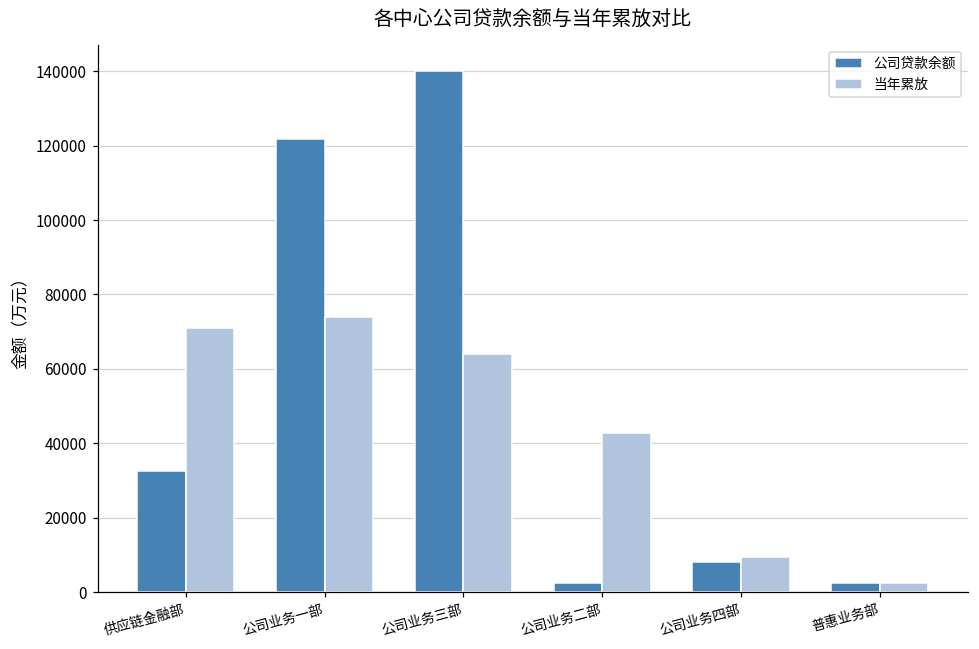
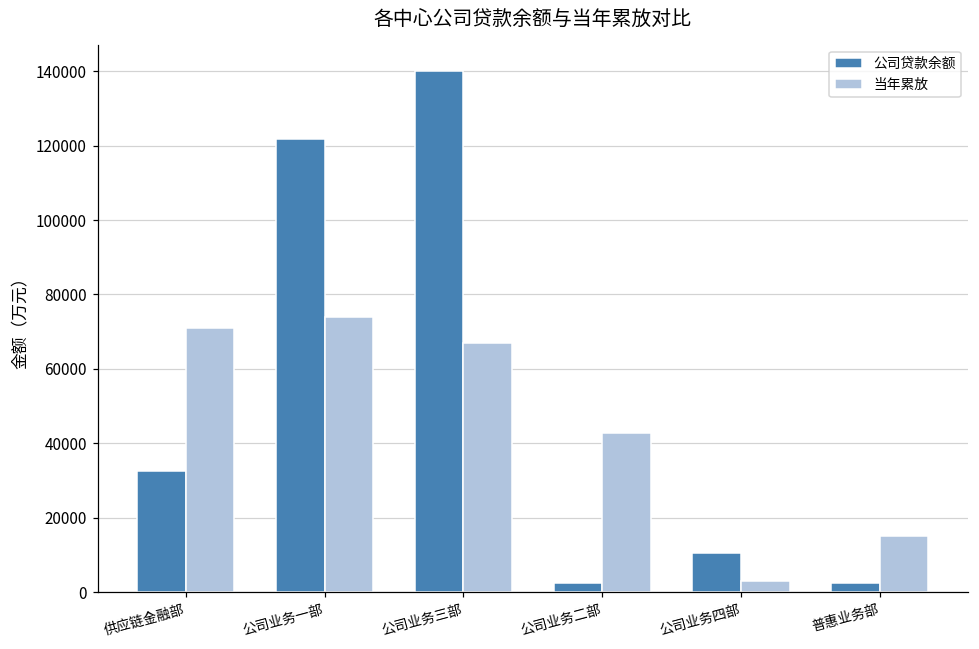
  {
    "公司贷款余额": {
      "供应链金融部": 33000,
      "公司业务一部": 122000,
      "公司业务三部": 140000,
      "公司业务二部": 2000,
-     "公司业务四部": 8000,
+     "公司业务四部": 11000,
      "普惠业务部": 2000
    },
    "当年累放": {
      "供应链金融部": 71000,
      "公司业务一部": 74000,
-     "公司业务三部": 64000,
+     "公司业务三部": 67000,
      "公司业务二部": 43000,
-     "公司业务四部": 10000,
-     "普惠业务部": 2000
+     "公司业务四部": 3000,
+     "普惠业务部": 15000
    }
  }
